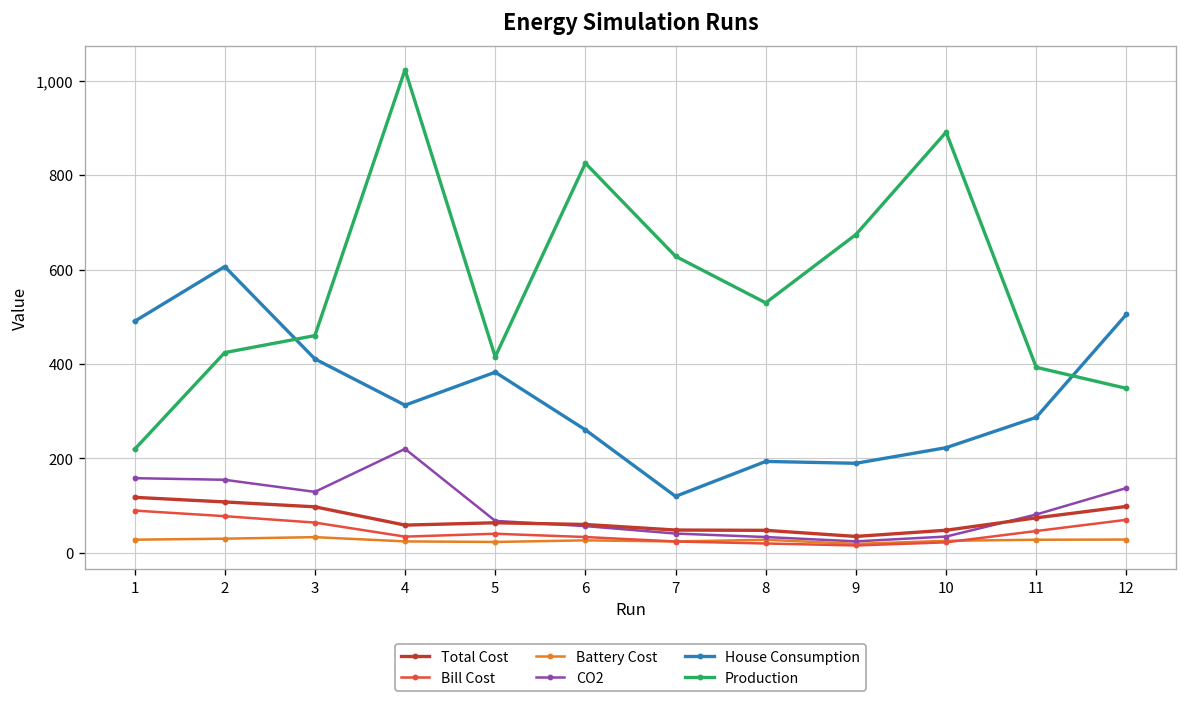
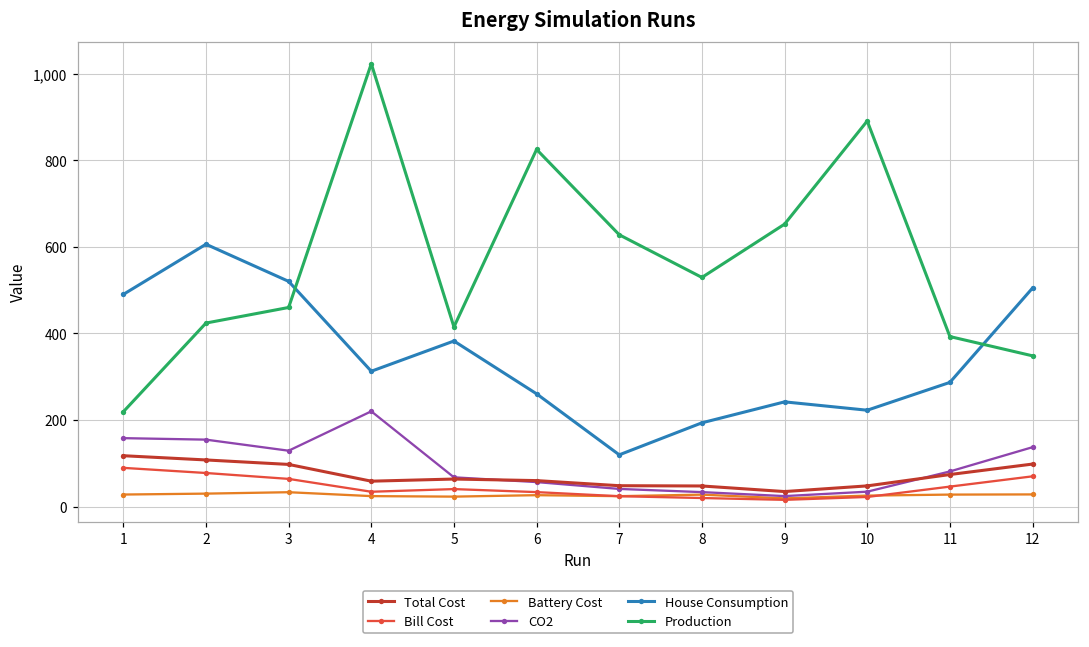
  {
    "CO2": {
      "1": "160",
      "2": "150",
      "3": "130",
      "4": "220",
      "7": "40",
      "10": "30",
      "11": "80",
      "12": "140"
    },
    "House Consumption": {
      "1": "490",
      "2": "610",
-     "3": "410",
+     "3": "520",
      "4": "310",
      "5": "380",
      "6": "260",
      "7": "120",
      "8": "190",
-     "9": "190",
+     "9": "240",
      "10": "220",
      "11": "290",
      "12": "500"
    },
    "Production": {
      "1": "220",
      "2": "420",
      "3": "460",
      "4": "1,020",
      "5": "420",
      "6": "830",
      "7": "630",
      "8": "530",
-     "9": "670",
+     "9": "650",
      "10": "890",
      "11": "390",
      "12": "350"
    }
  }
